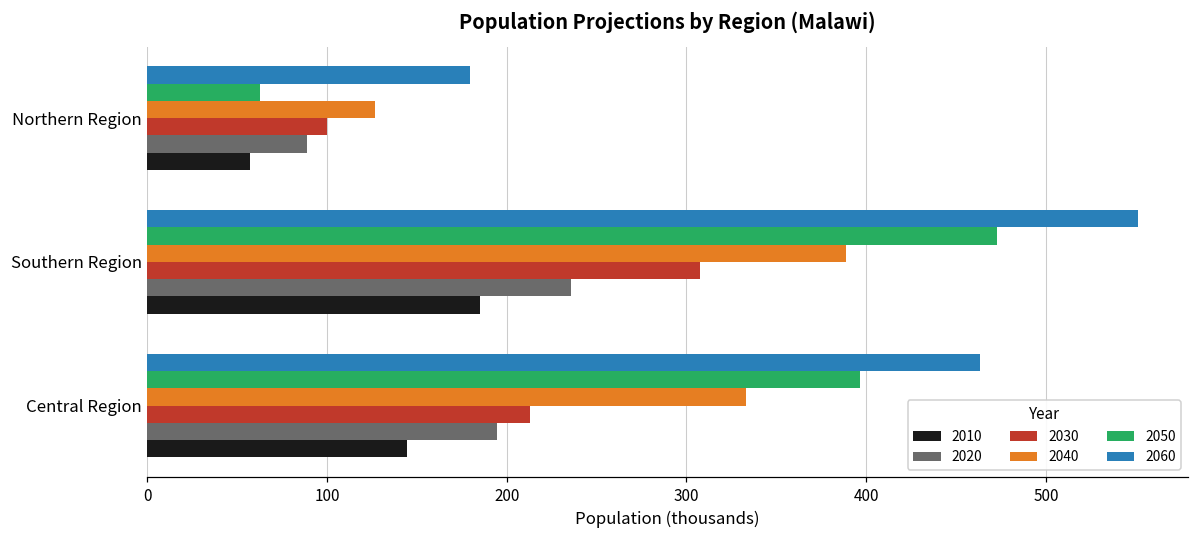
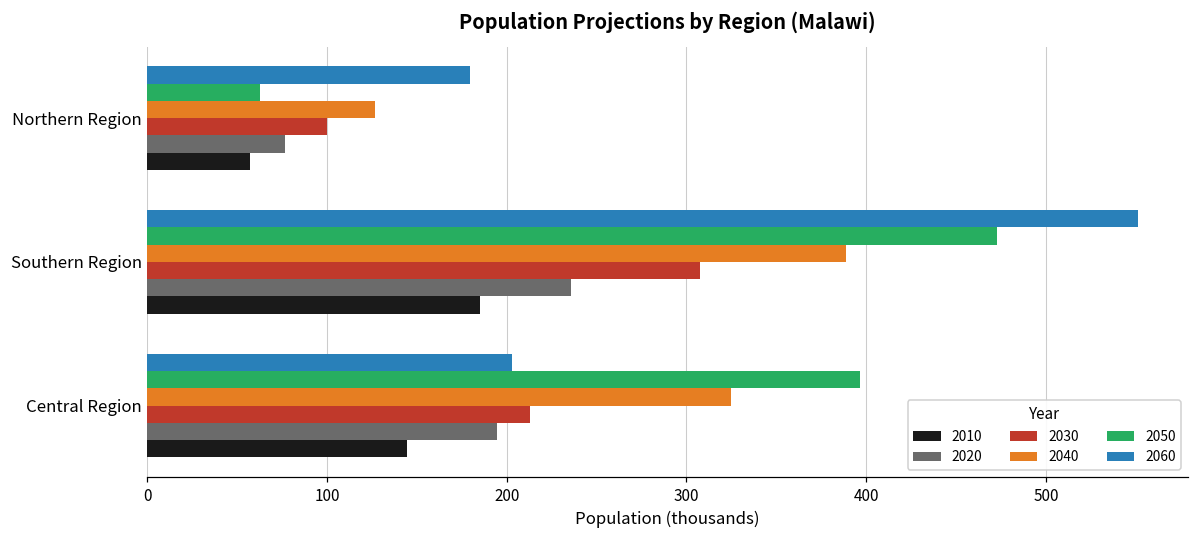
  {
    "2010": {
      "Northern Region": 57,
      "Southern Region": 185,
      "Central Region": 144
    },
    "2020": {
-     "Northern Region": 89,
+     "Northern Region": 77,
      "Southern Region": 236,
      "Central Region": 195
    },
    "2030": {
      "Northern Region": 100,
      "Southern Region": 308,
      "Central Region": 213
    },
    "2040": {
      "Northern Region": 127,
      "Southern Region": 389,
-     "Central Region": 333
+     "Central Region": 325
    },
    "2050": {
      "Northern Region": 63,
      "Southern Region": 473,
      "Central Region": 396
    },
    "2060": {
      "Northern Region": 179,
      "Southern Region": 551,
-     "Central Region": 464
+     "Central Region": 203
    }
  }
